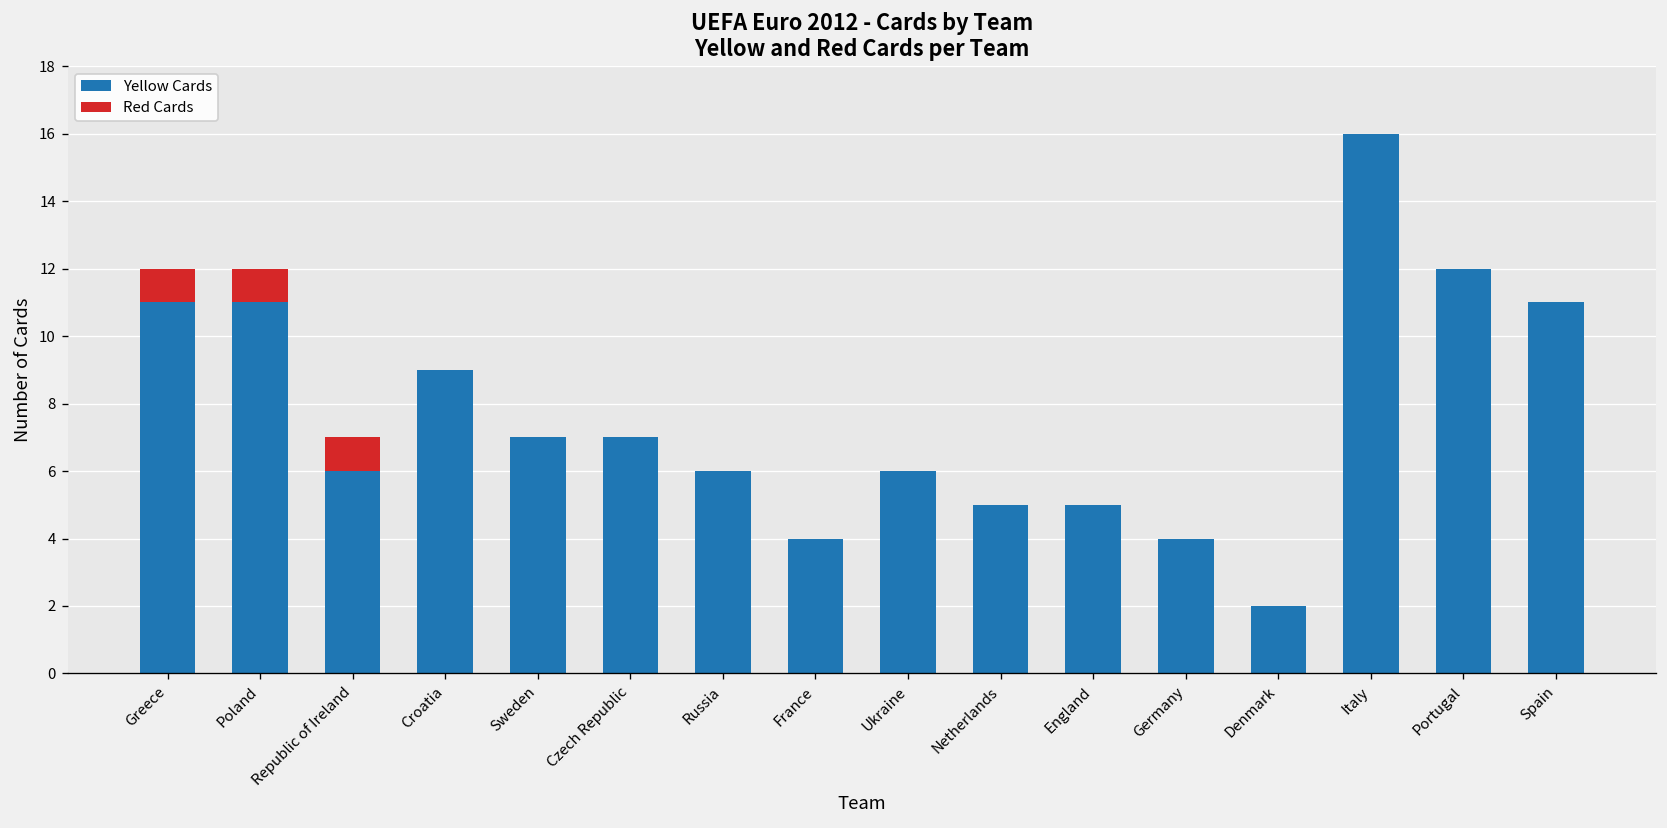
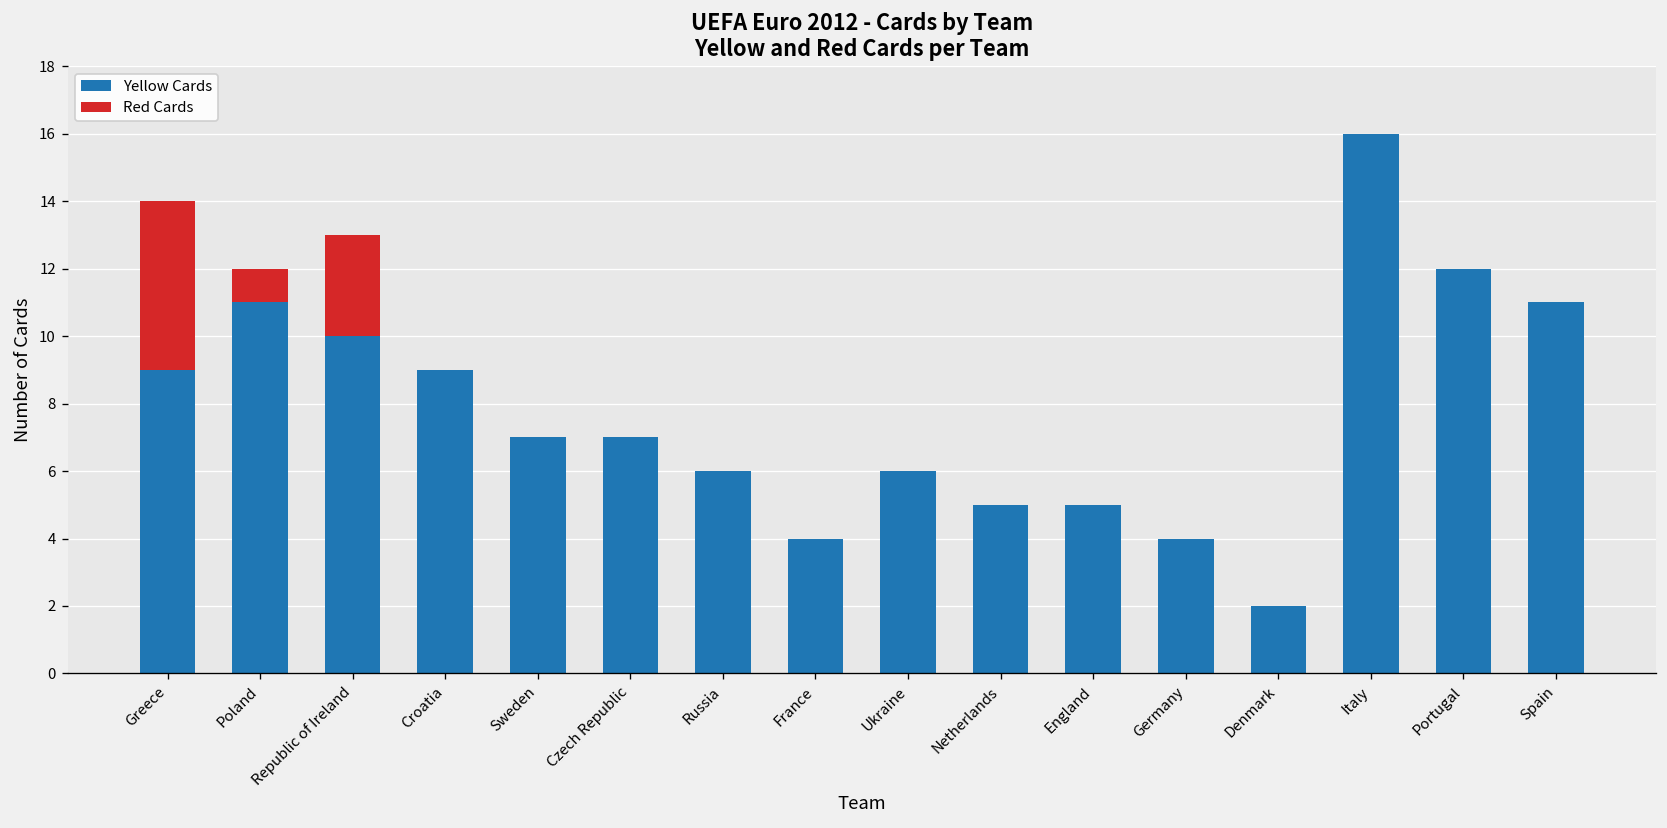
  {
    "Yellow Cards": {
-     "Greece": 11,
+     "Greece": 9,
      "Poland": 11,
-     "Republic of Ireland": 6,
+     "Republic of Ireland": 10,
      "Croatia": 9,
      "Sweden": 7,
      "Czech Republic": 7,
      "Russia": 6,
      "France": 4,
      "Ukraine": 6,
      "Netherlands": 5,
      "England": 5,
      "Germany": 4,
      "Denmark": 2,
      "Italy": 16,
      "Portugal": 12,
      "Spain": 11
    },
    "Red Cards": {
-     "Greece": 1,
-     "Republic of Ireland": 1
+     "Greece": 5,
+     "Republic of Ireland": 3
    }
  }
